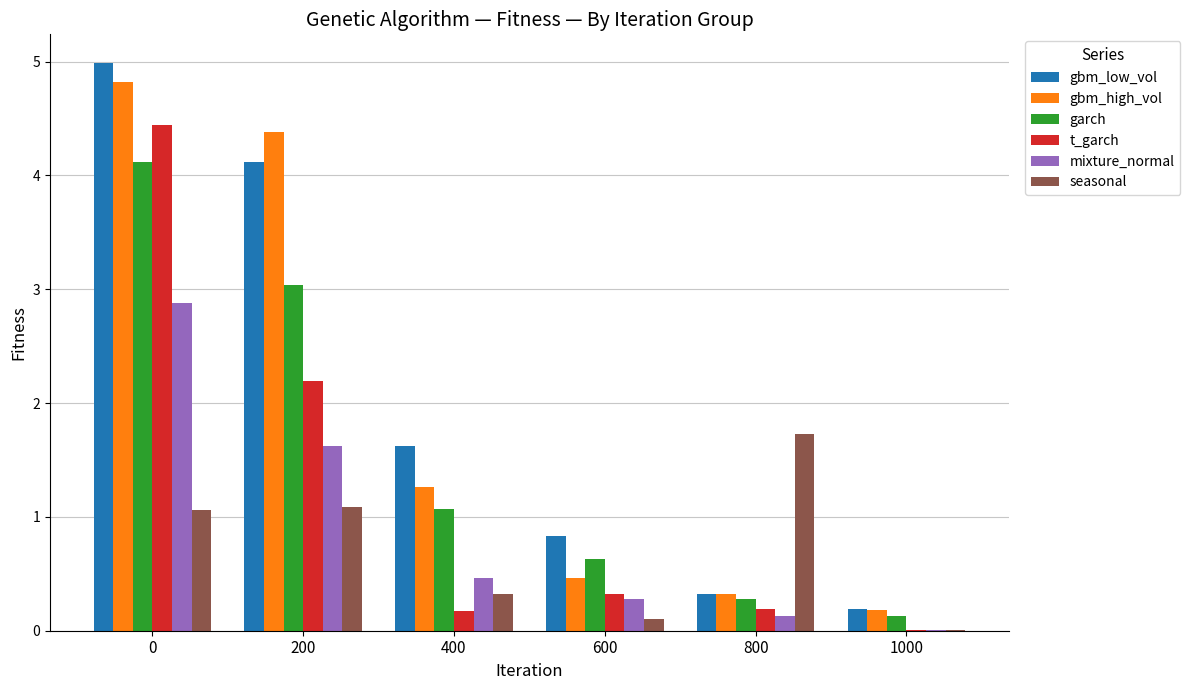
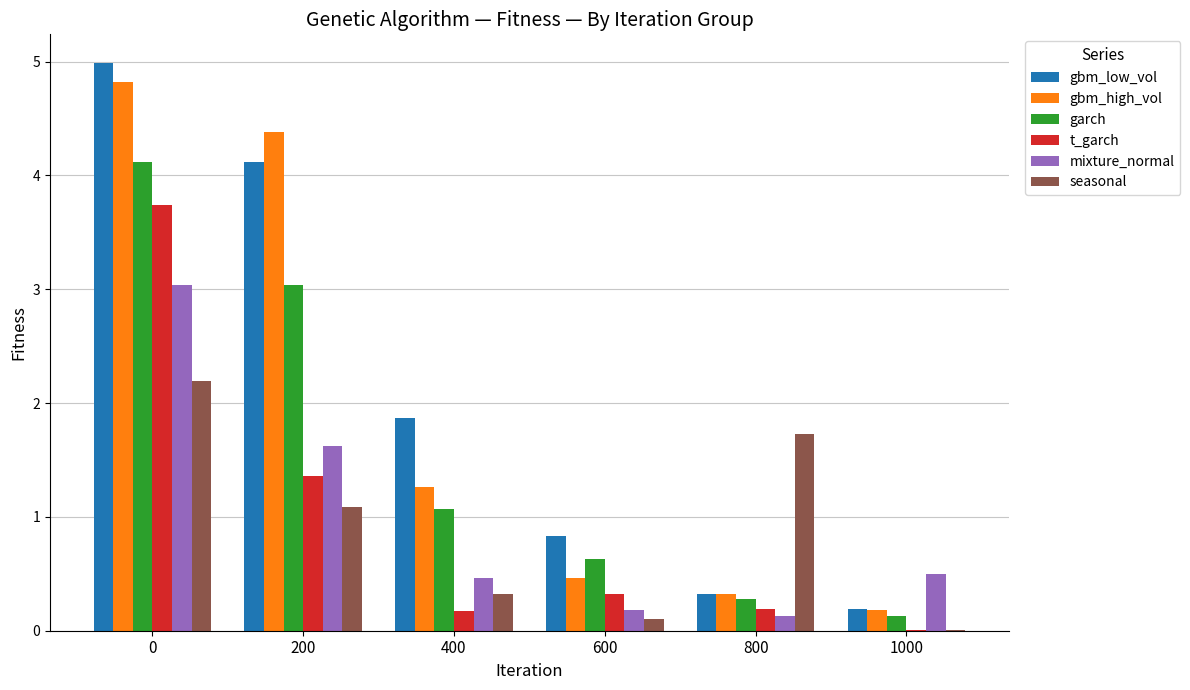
  {
    "gbm_low_vol": {
      "0": 4.99,
      "200": 4.12,
-     "400": 1.62,
+     "400": 1.87,
      "600": 0.83,
      "800": 0.32,
      "1000": 0.19
    },
    "gbm_high_vol": {
      "0": 4.82,
      "200": 4.38,
      "400": 1.26,
      "600": 0.46,
      "800": 0.32,
      "1000": 0.18
    },
    "garch": {
      "0": 4.12,
      "200": 3.04,
      "400": 1.07,
      "600": 0.63,
      "800": 0.28,
      "1000": 0.13
    },
    "t_garch": {
-     "0": 4.44,
-     "200": 2.19,
+     "0": 3.74,
+     "200": 1.36,
      "400": 0.17,
      "600": 0.32,
      "800": 0.19
    },
    "mixture_normal": {
-     "0": 2.88,
+     "0": 3.04,
      "200": 1.62,
      "400": 0.46,
-     "600": 0.28,
+     "600": 0.18,
      "800": 0.13,
-     "1000": 0.01
+     "1000": 0.50
    },
    "seasonal": {
-     "0": 1.06,
+     "0": 2.19,
      "200": 1.09,
      "400": 0.32,
      "600": 0.10,
      "800": 1.73
    }
  }
